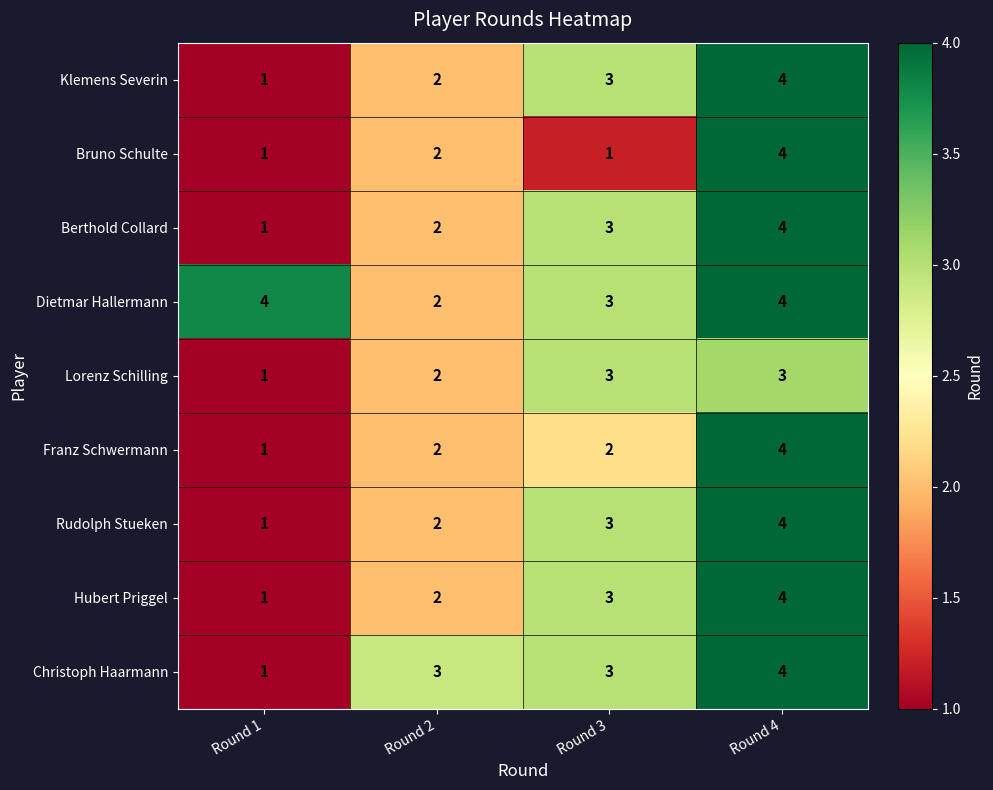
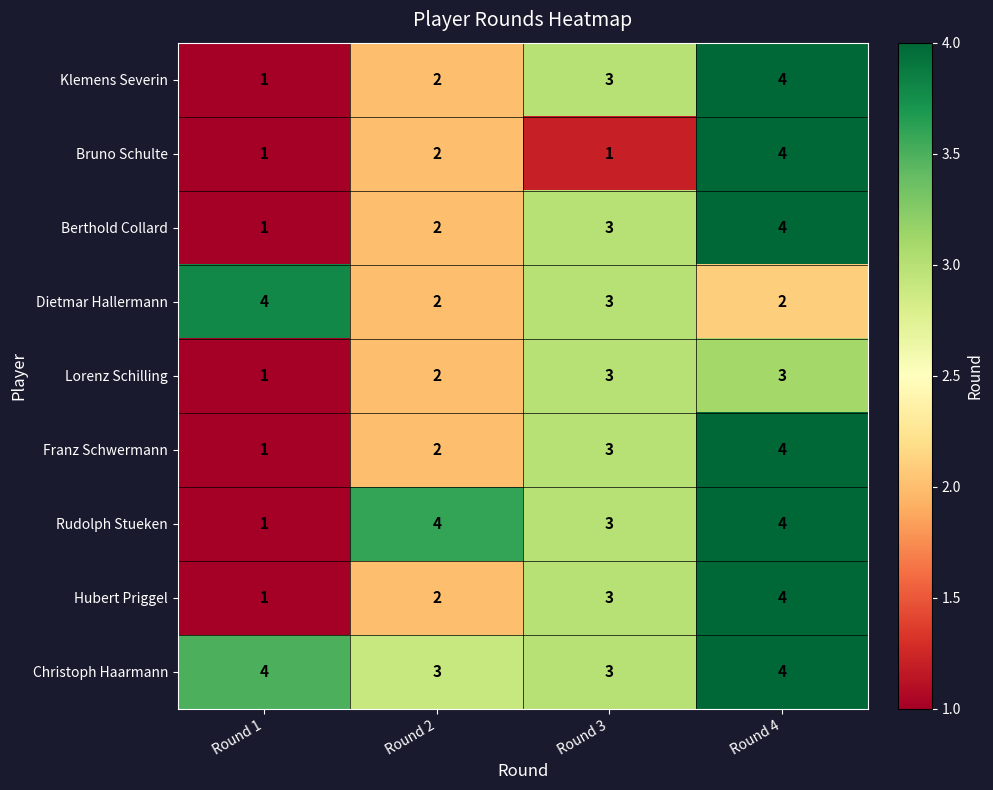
  {
    "Klemens Severin": {
      "Round 1": 1,
      "Round 2": 2,
      "Round 3": 3,
      "Round 4": 4
    },
    "Bruno Schulte": {
      "Round 1": 1,
      "Round 2": 2,
      "Round 3": 1,
      "Round 4": 4
    },
    "Berthold Collard": {
      "Round 1": 1,
      "Round 2": 2,
      "Round 3": 3,
      "Round 4": 4
    },
    "Dietmar Hallermann": {
      "Round 1": 4,
      "Round 2": 2,
      "Round 3": 3,
-     "Round 4": 4
+     "Round 4": 2
    },
    "Lorenz Schilling": {
      "Round 1": 1,
      "Round 2": 2,
      "Round 3": 3,
      "Round 4": 3
    },
    "Franz Schwermann": {
      "Round 1": 1,
      "Round 2": 2,
-     "Round 3": 2,
+     "Round 3": 3,
      "Round 4": 4
    },
    "Rudolph Stueken": {
      "Round 1": 1,
-     "Round 2": 2,
+     "Round 2": 4,
      "Round 3": 3,
      "Round 4": 4
    },
    "Hubert Priggel": {
      "Round 1": 1,
      "Round 2": 2,
      "Round 3": 3,
      "Round 4": 4
    },
    "Christoph Haarmann": {
-     "Round 1": 1,
+     "Round 1": 4,
      "Round 2": 3,
      "Round 3": 3,
      "Round 4": 4
    }
  }
